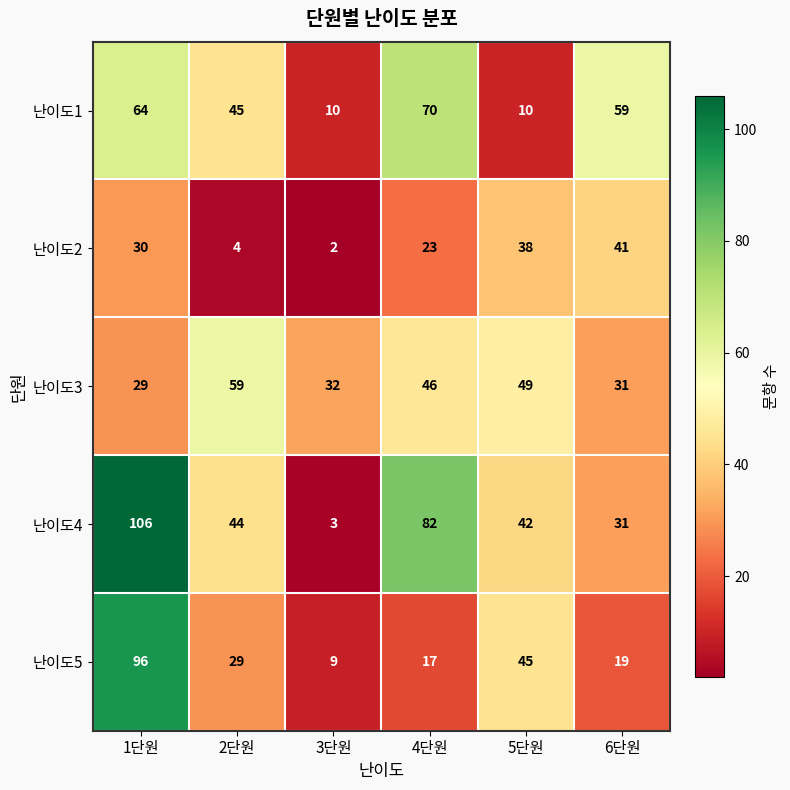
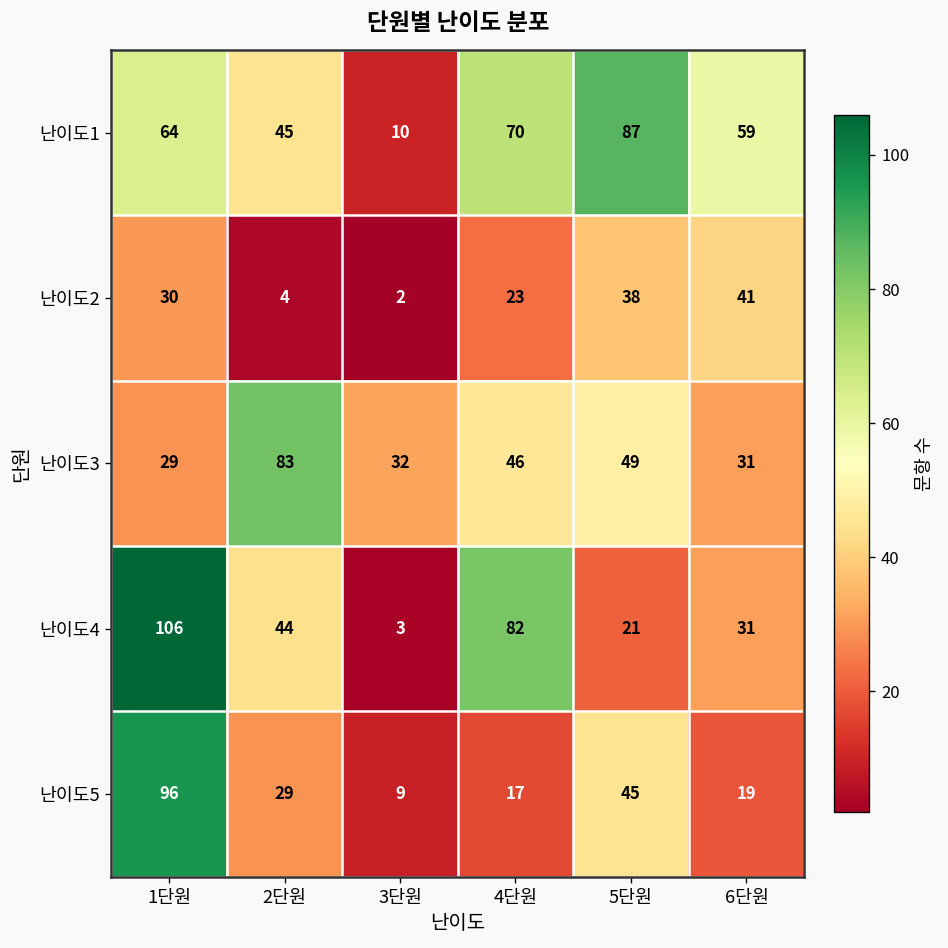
  {
    "난이도1": {
      "1단원": 64,
      "2단원": 45,
      "3단원": 10,
      "4단원": 70,
-     "5단원": 10,
+     "5단원": 87,
      "6단원": 59
    },
    "난이도2": {
      "1단원": 30,
      "2단원": 4,
      "3단원": 2,
      "4단원": 23,
      "5단원": 38,
      "6단원": 41
    },
    "난이도3": {
      "1단원": 29,
-     "2단원": 59,
+     "2단원": 83,
      "3단원": 32,
      "4단원": 46,
      "5단원": 49,
      "6단원": 31
    },
    "난이도4": {
      "1단원": 106,
      "2단원": 44,
      "3단원": 3,
      "4단원": 82,
-     "5단원": 42,
+     "5단원": 21,
      "6단원": 31
    },
    "난이도5": {
      "1단원": 96,
      "2단원": 29,
      "3단원": 9,
      "4단원": 17,
      "5단원": 45,
      "6단원": 19
    }
  }
